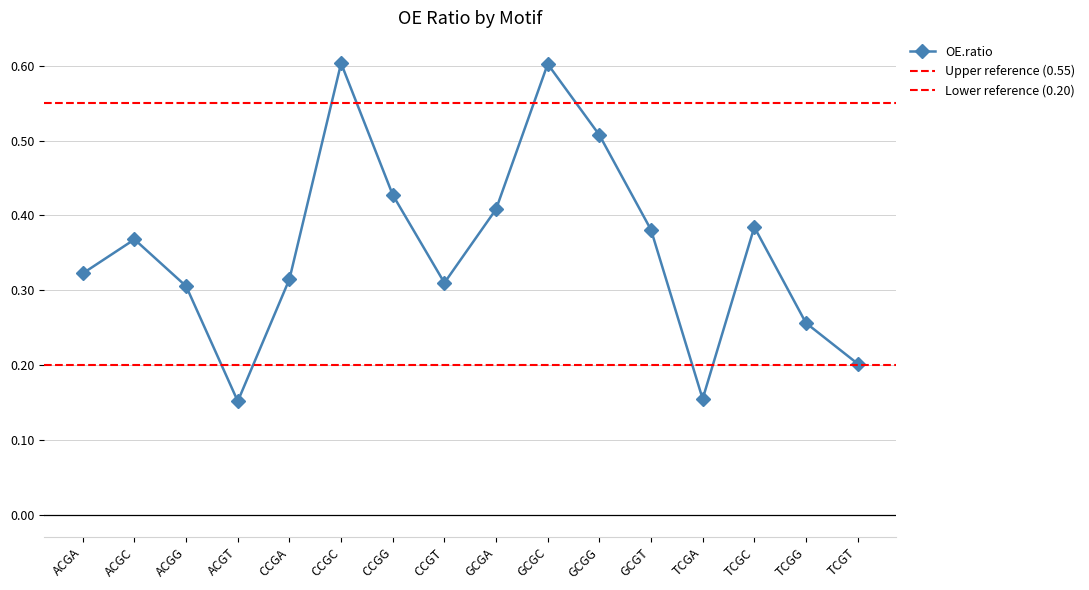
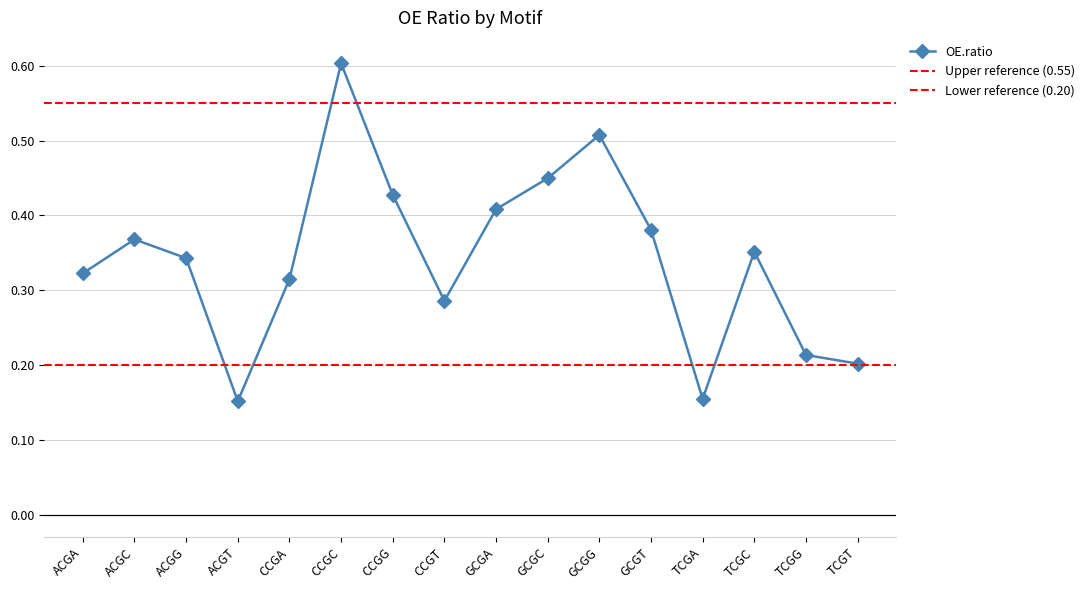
  {
    "ACGA": 0.32,
    "ACGC": 0.37,
-   "ACGG": 0.31,
+   "ACGG": 0.34,
    "ACGT": 0.15,
    "CCGA": 0.31,
    "CCGC": 0.60,
    "CCGG": 0.43,
-   "CCGT": 0.31,
+   "CCGT": 0.29,
    "GCGA": 0.41,
-   "GCGC": 0.60,
+   "GCGC": 0.45,
    "GCGG": 0.51,
    "GCGT": 0.38,
    "TCGA": 0.15,
-   "TCGC": 0.38,
-   "TCGG": 0.26,
+   "TCGC": 0.35,
+   "TCGG": 0.21,
    "TCGT": 0.20
  }
